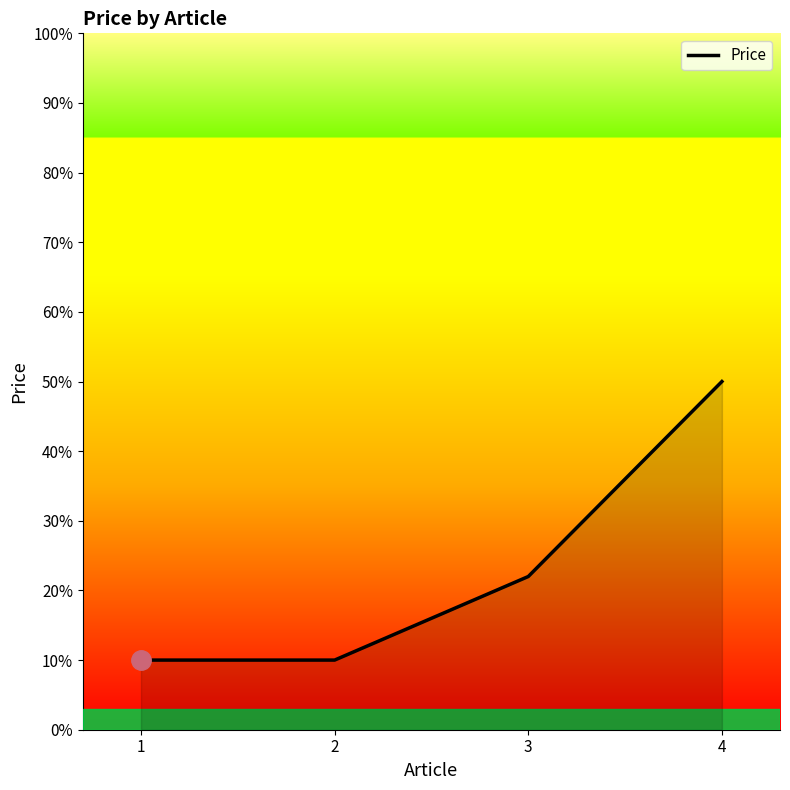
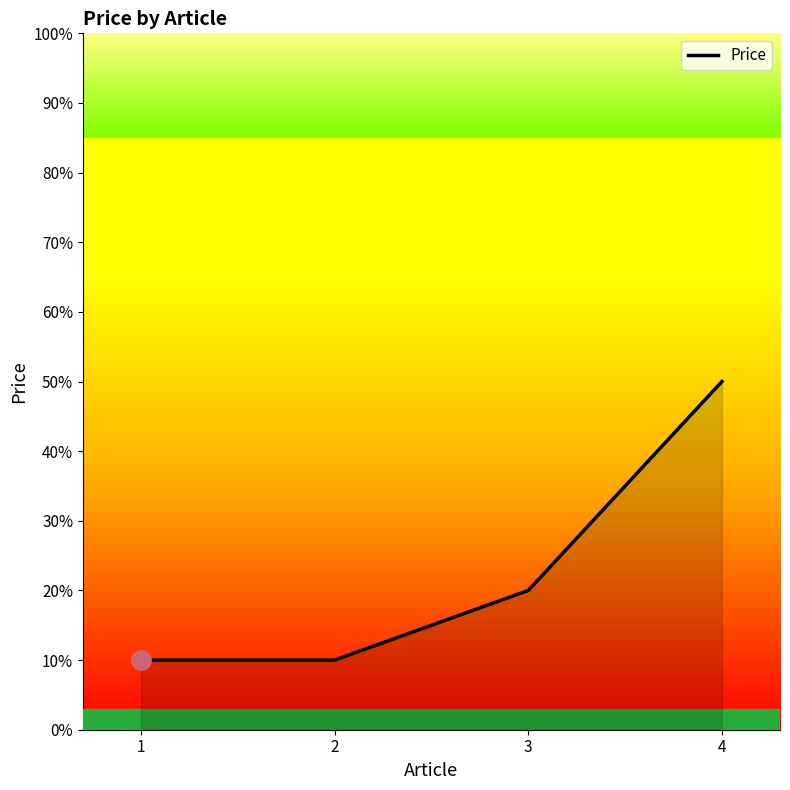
  {
    "Price": {
      "2": "10%",
-     "3": "22%",
+     "3": "20%",
      "4": "50%"
    }
  }
